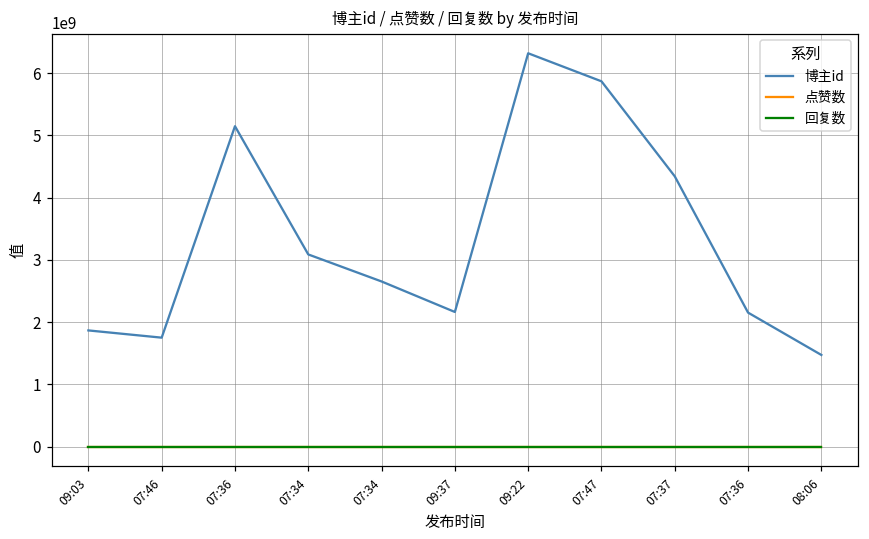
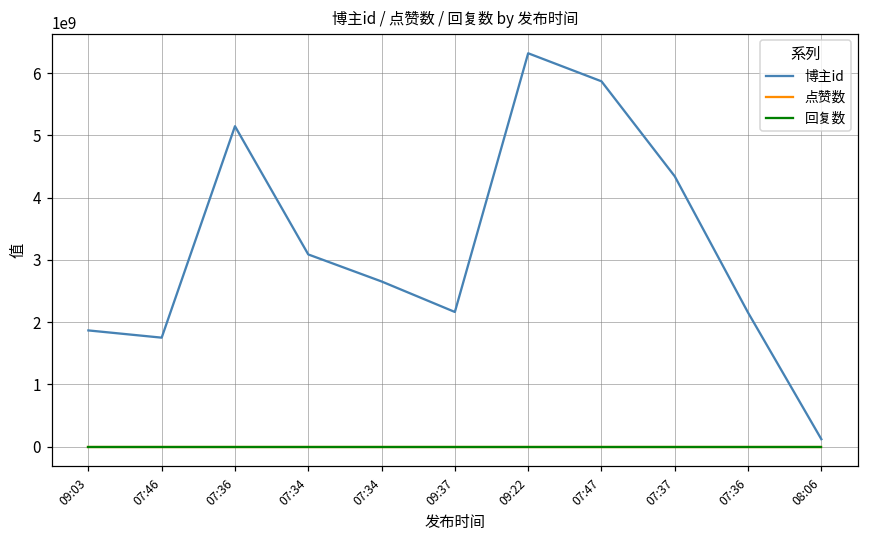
  {
    "博主id": {
      "09:03": 1900000000,
      "07:46": 1700000000,
      "09:37": 2200000000,
      "09:22": 6300000000,
      "07:47": 5900000000,
      "07:37": 4300000000,
-     "08:06": 1500000000
+     "08:06": 100000000
    },
    "回复数": {
      "09:03": 0,
      "07:46": 0,
      "09:37": 0,
      "09:22": 0,
      "07:47": 0,
      "07:37": 0,
      "08:06": 0
    }
  }
